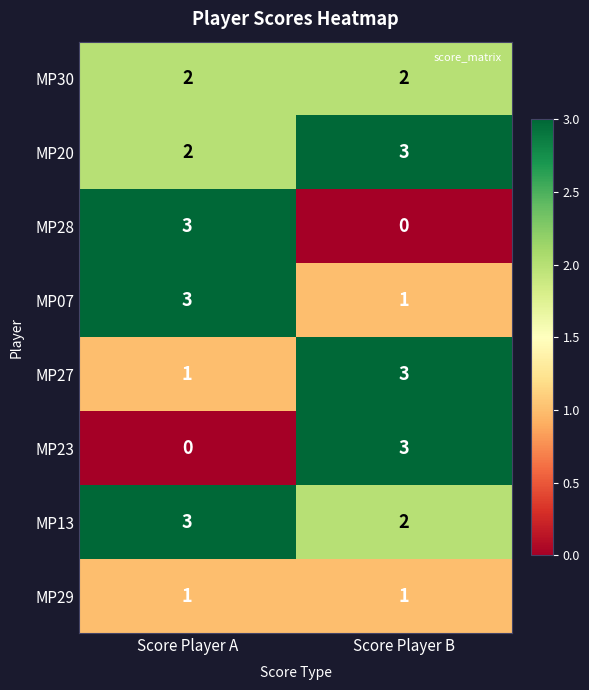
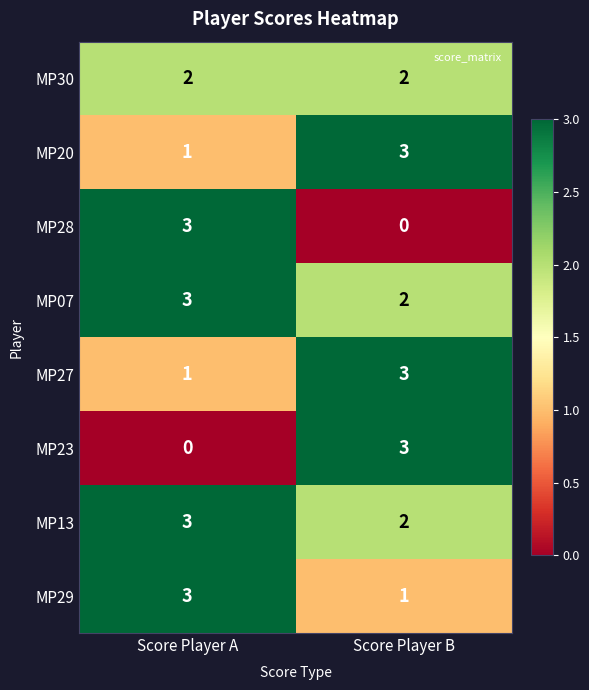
  {
    "MP30": {
      "Score Player A": 2,
      "Score Player B": 2
    },
    "MP20": {
-     "Score Player A": 2,
+     "Score Player A": 1,
      "Score Player B": 3
    },
    "MP28": {
      "Score Player A": 3,
      "Score Player B": 0
    },
    "MP07": {
      "Score Player A": 3,
-     "Score Player B": 1
+     "Score Player B": 2
    },
    "MP27": {
      "Score Player A": 1,
      "Score Player B": 3
    },
    "MP23": {
      "Score Player A": 0,
      "Score Player B": 3
    },
    "MP13": {
      "Score Player A": 3,
      "Score Player B": 2
    },
    "MP29": {
-     "Score Player A": 1,
+     "Score Player A": 3,
      "Score Player B": 1
    }
  }
